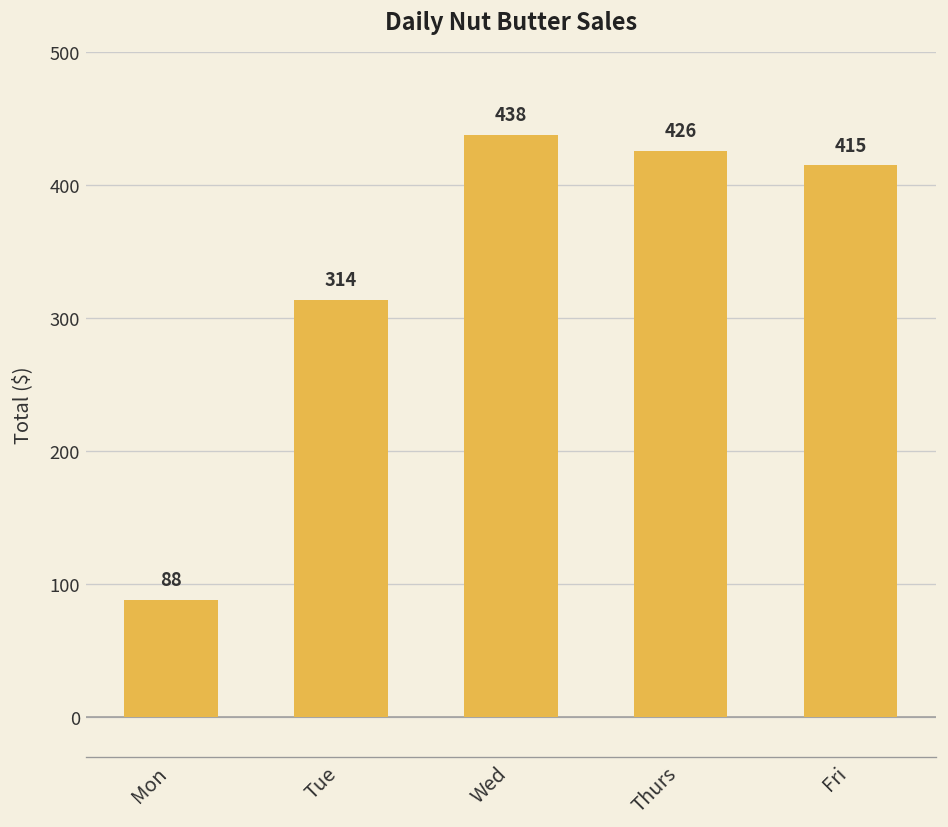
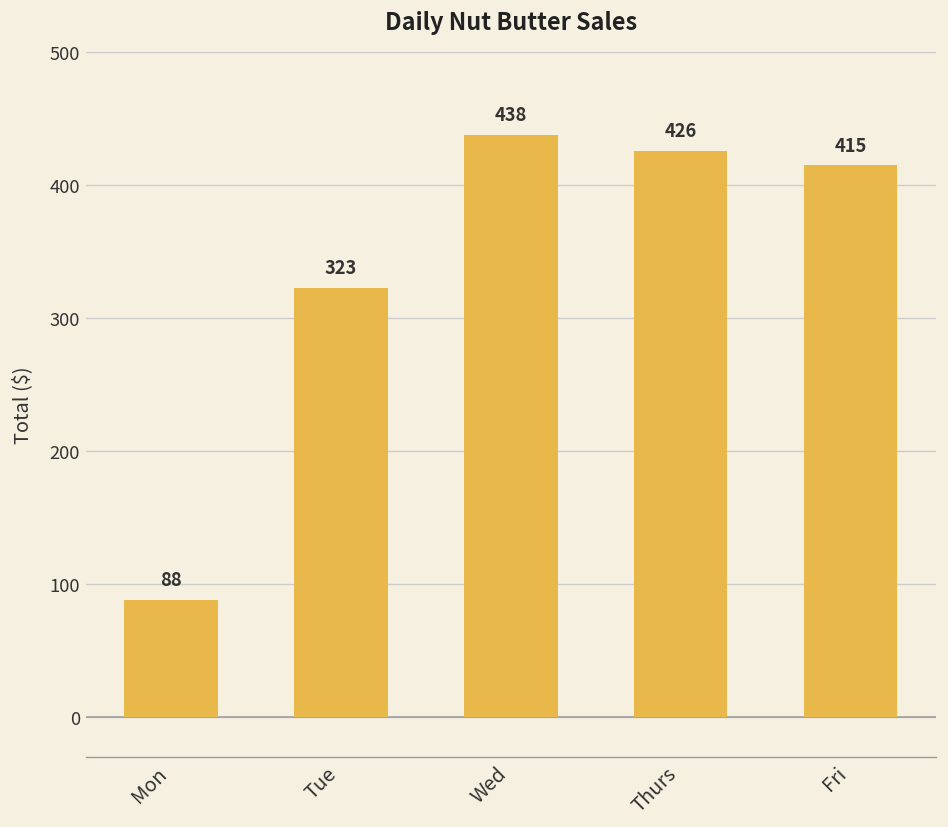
  {
    "Mon": 88,
-   "Tue": 314,
+   "Tue": 323,
    "Wed": 438,
    "Thurs": 426,
    "Fri": 415
  }
